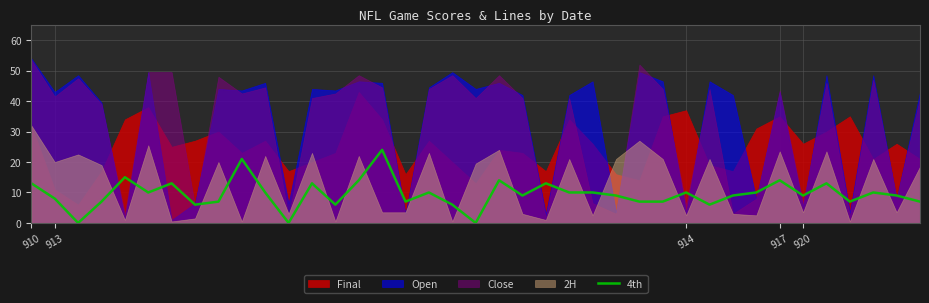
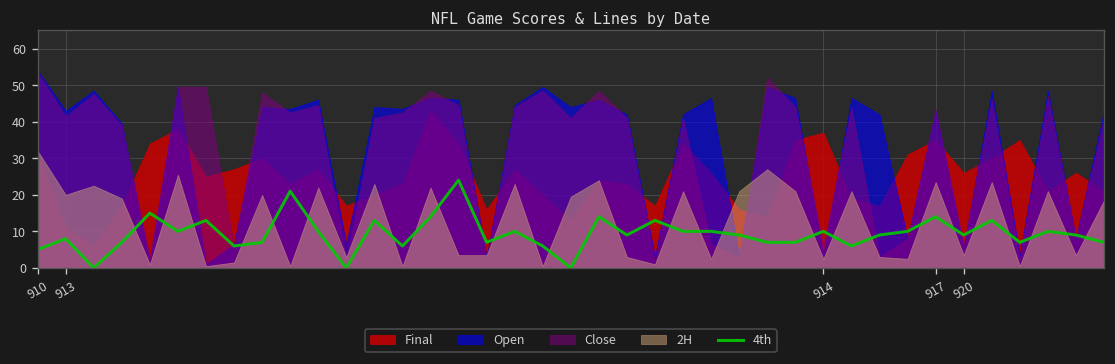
  {
    "4th": {
-     "910": 13,
+     "910": 5,
      "917": 14
    },
    "Final": {
      "917": 35
    },
    "2H": {
      "917": 24
    }
  }
